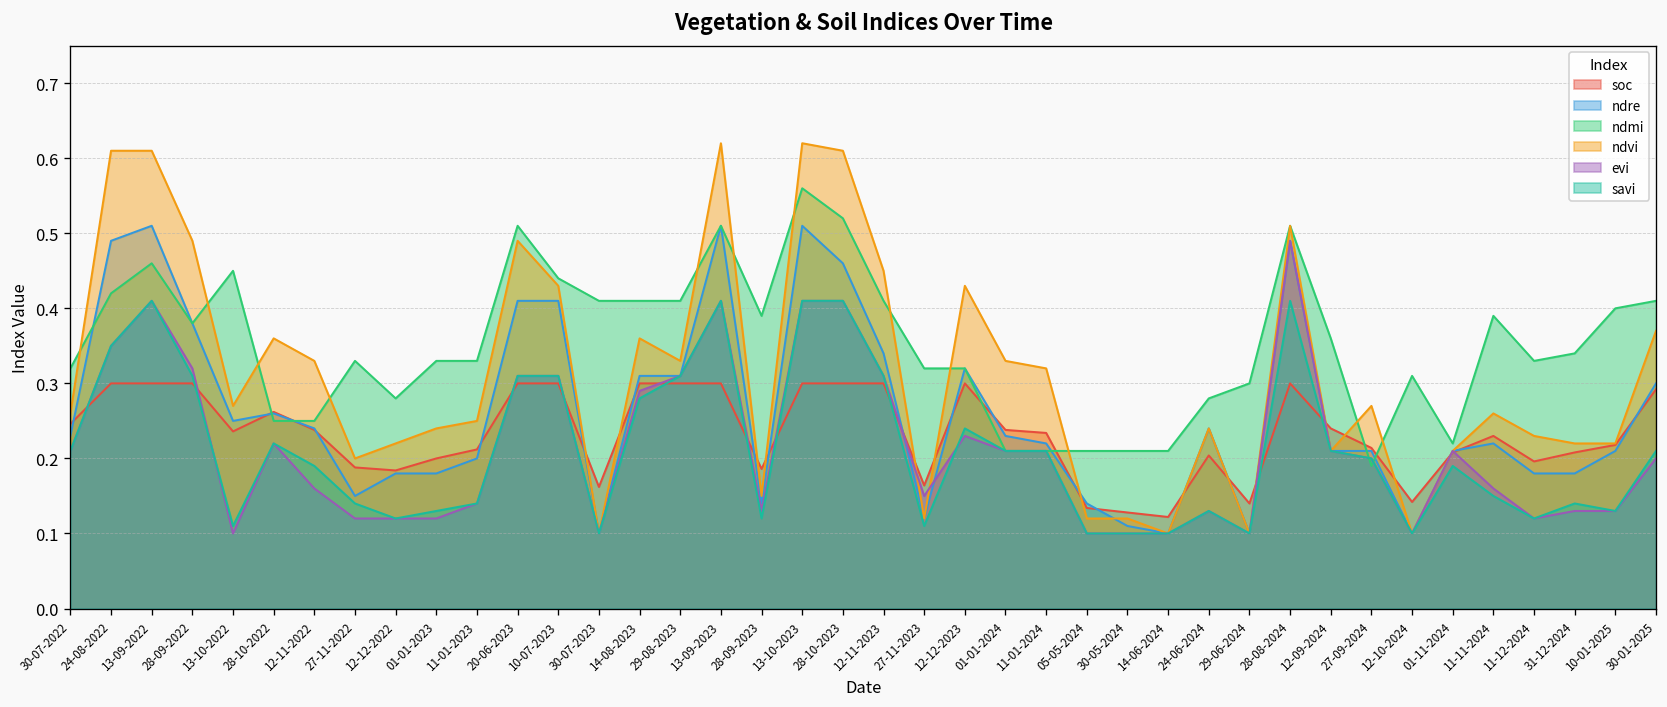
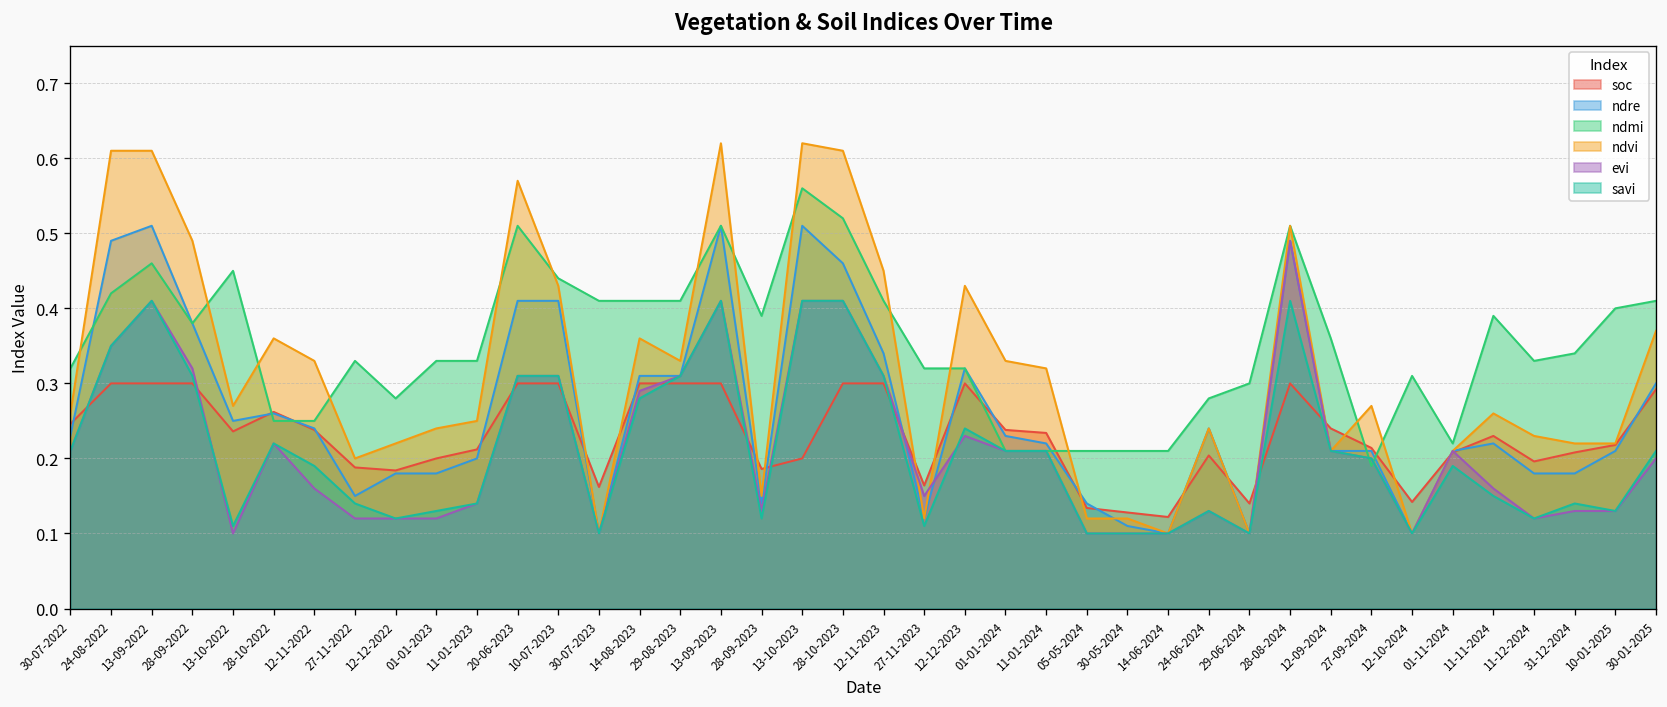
  {
    "soc": {
      "30-07-2022": 0.25,
      "24-08-2022": 0.3,
      "13-09-2022": 0.3,
      "28-09-2022": 0.3,
      "13-10-2022": 0.24,
      "27-11-2022": 0.19,
      "01-01-2023": 0.2,
      "11-01-2023": 0.21,
      "20-06-2023": 0.3,
      "10-07-2023": 0.3,
      "30-07-2023": 0.16,
      "14-08-2023": 0.3,
      "29-08-2023": 0.3,
      "13-09-2023": 0.3,
      "28-09-2023": 0.19,
-     "13-10-2023": 0.3,
+     "13-10-2023": 0.2,
      "28-10-2023": 0.3,
      "12-11-2023": 0.3,
      "27-11-2023": 0.16,
      "12-12-2023": 0.3,
      "01-01-2024": 0.24,
      "11-01-2024": 0.23,
      "05-05-2024": 0.13,
      "30-05-2024": 0.13,
      "14-06-2024": 0.12,
      "24-06-2024": 0.20,
      "29-06-2024": 0.14,
      "28-08-2024": 0.3,
      "12-09-2024": 0.24,
      "12-10-2024": 0.14,
      "11-11-2024": 0.23,
      "11-12-2024": 0.20,
      "31-12-2024": 0.21,
      "30-01-2025": 0.29
    },
    "ndvi": {
      "30-07-2022": 0.26,
      "24-08-2022": 0.61,
      "13-09-2022": 0.61,
      "28-09-2022": 0.49,
      "13-10-2022": 0.27,
      "28-10-2022": 0.36,
      "12-11-2022": 0.33,
      "27-11-2022": 0.20,
      "12-12-2022": 0.22,
      "01-01-2023": 0.24,
      "11-01-2023": 0.25,
-     "20-06-2023": 0.49,
+     "20-06-2023": 0.57,
      "10-07-2023": 0.43,
      "14-08-2023": 0.36,
      "29-08-2023": 0.33,
      "13-09-2023": 0.62,
      "28-09-2023": 0.15,
      "13-10-2023": 0.62,
      "28-10-2023": 0.61,
      "12-11-2023": 0.45,
      "12-12-2023": 0.43,
      "01-01-2024": 0.33,
      "11-01-2024": 0.32,
      "05-05-2024": 0.12,
      "30-05-2024": 0.12,
      "27-09-2024": 0.27,
      "11-11-2024": 0.26,
      "11-12-2024": 0.23,
      "31-12-2024": 0.22,
      "30-01-2025": 0.37
    },
    "evi": {
      "28-09-2022": 0.32,
      "13-10-2022": 0.10,
      "12-11-2022": 0.16,
      "27-11-2022": 0.12,
      "01-01-2023": 0.12,
      "14-08-2023": 0.29,
      "28-09-2023": 0.13,
      "27-11-2023": 0.15,
      "12-12-2023": 0.23,
      "11-11-2024": 0.16,
      "31-12-2024": 0.13,
      "30-01-2025": 0.20
    }
  }
